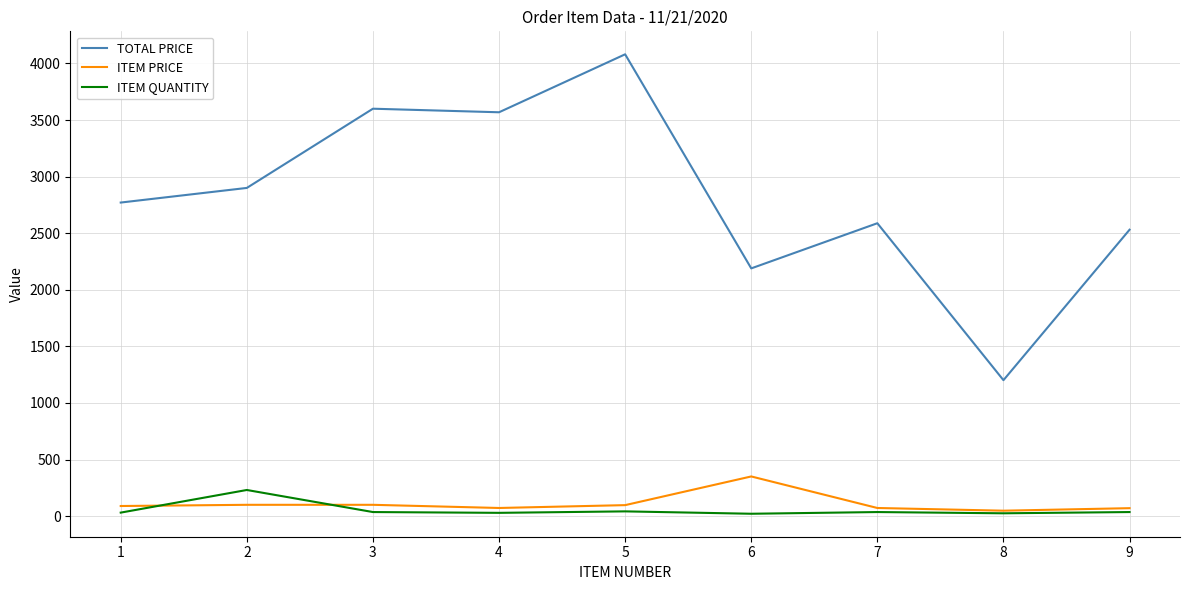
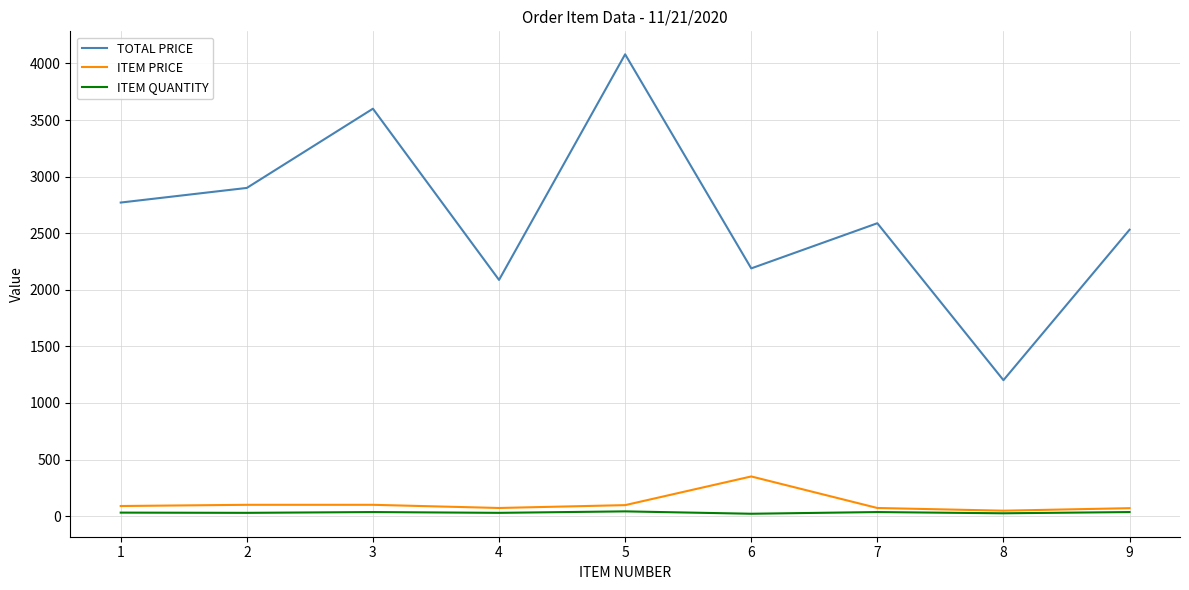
  {
    "TOTAL PRICE": {
      "1": 2770,
      "2": 2900,
      "3": 3600,
-     "4": 3570,
+     "4": 2090,
      "5": 4080,
      "6": 2190,
      "7": 2590,
      "8": 1200,
      "9": 2530
    },
    "ITEM PRICE": {
      "1": 90,
      "2": 100,
      "3": 100,
      "4": 70,
      "5": 100,
      "6": 350,
      "7": 70,
      "8": 50,
      "9": 70
    },
    "ITEM QUANTITY": {
      "1": 30,
-     "2": 230,
+     "2": 30,
      "3": 40,
      "4": 30,
      "5": 40,
      "6": 20,
      "7": 40,
      "8": 30,
      "9": 40
    }
  }
